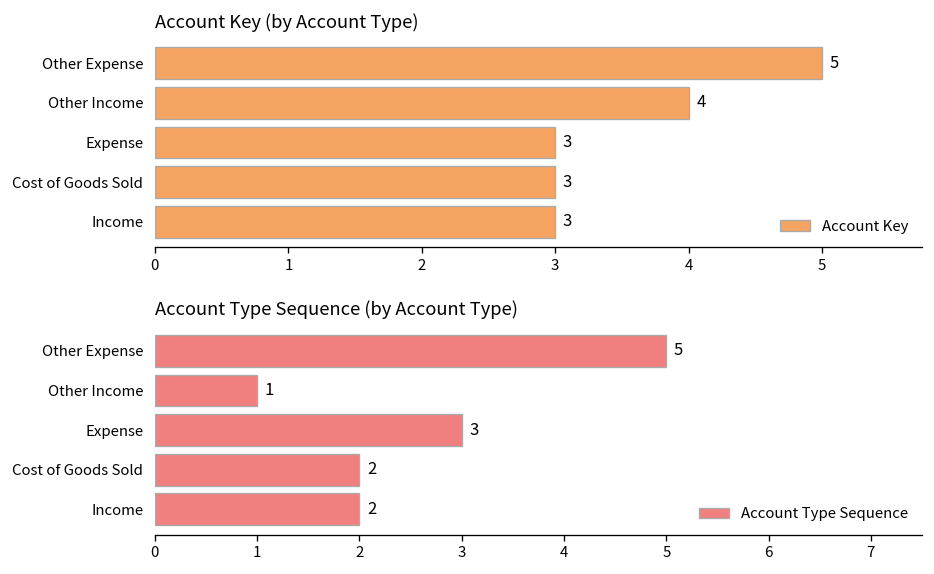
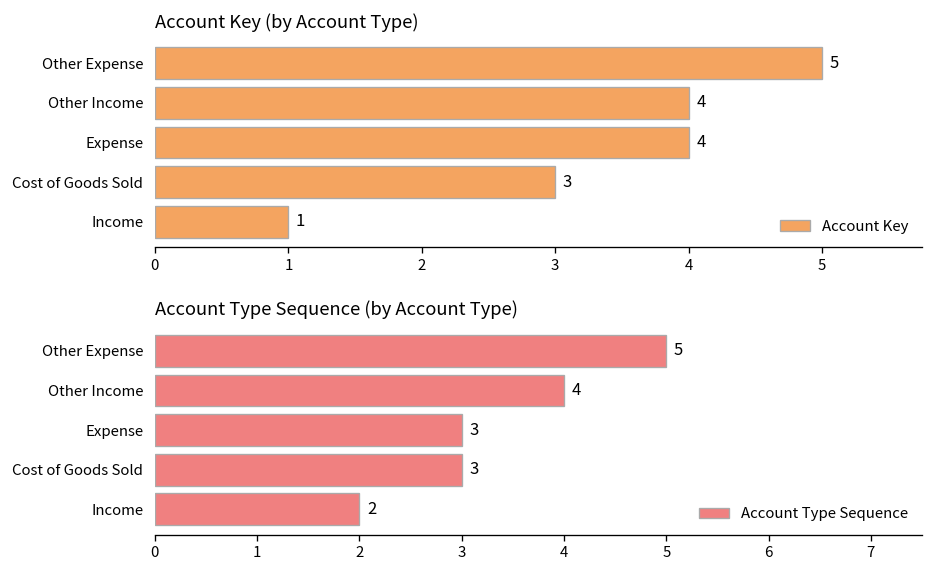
  {
    "Account Key (by Account Type)": {
      "Other Expense": 5,
      "Other Income": 4,
-     "Expense": 3,
+     "Expense": 4,
      "Cost of Goods Sold": 3,
-     "Income": 3
+     "Income": 1
    },
    "Account Type Sequence (by Account Type)": {
      "Other Expense": 5,
-     "Other Income": 1,
+     "Other Income": 4,
      "Expense": 3,
-     "Cost of Goods Sold": 2,
+     "Cost of Goods Sold": 3,
      "Income": 2
    }
  }
